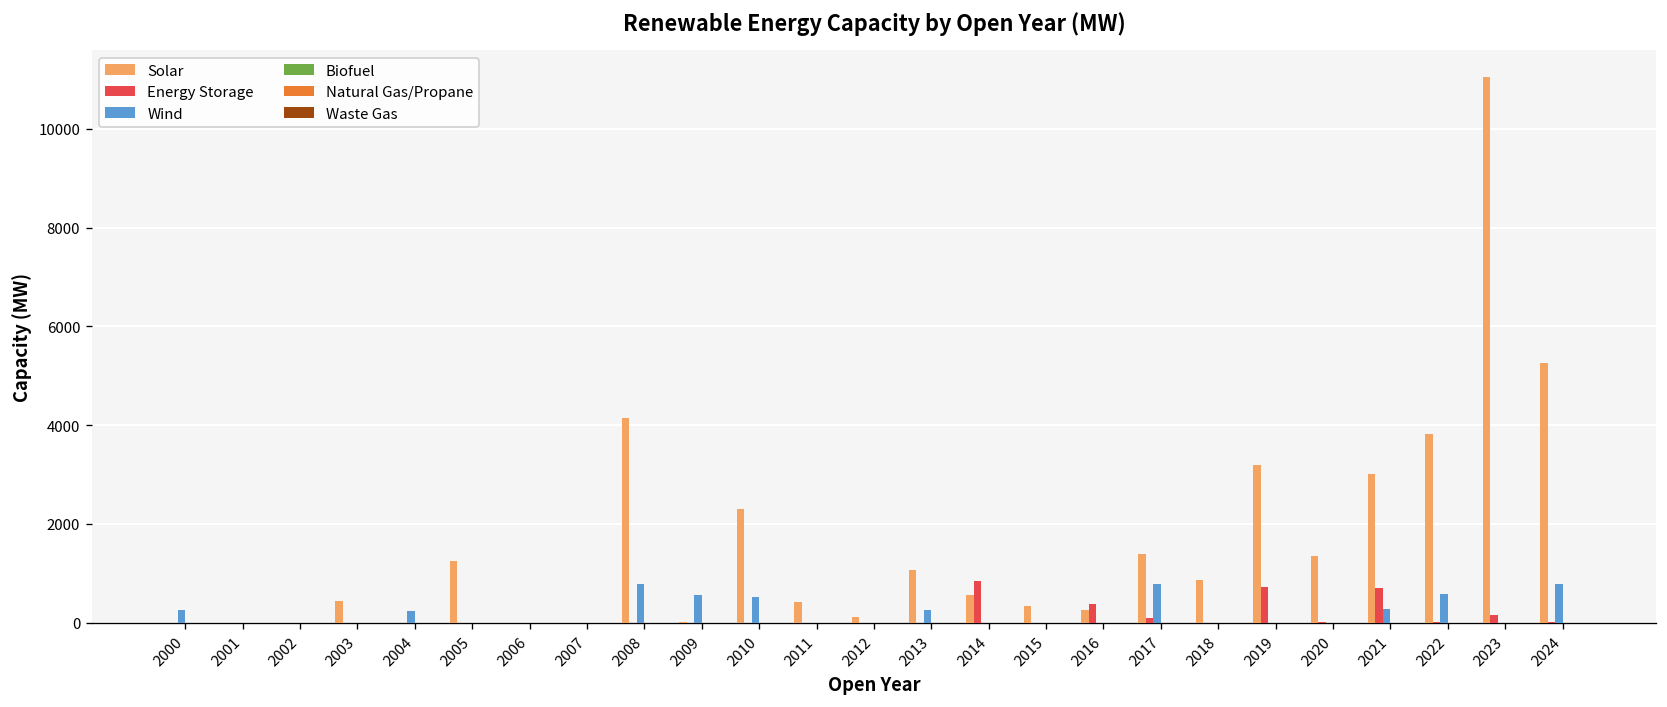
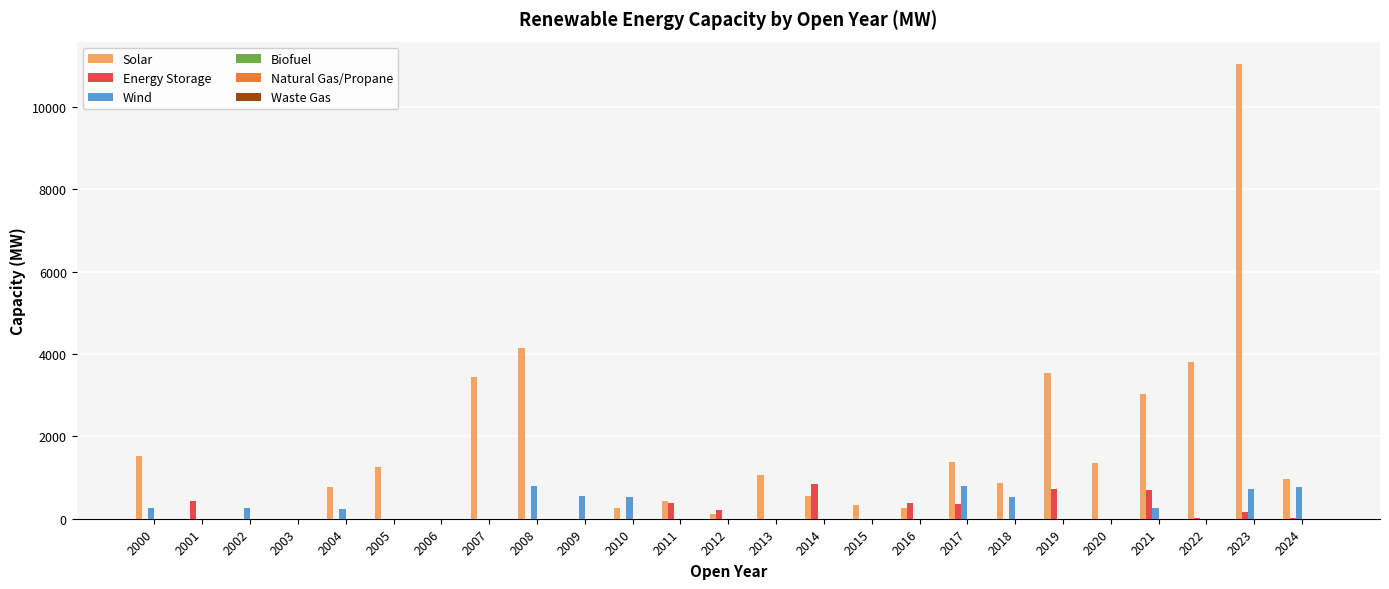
  {
    "Solar": {
-     "2000": 0,
+     "2000": 1500,
      "2001": 0,
      "2002": 0,
-     "2003": 400,
-     "2004": 0,
+     "2003": 0,
+     "2004": 800,
      "2005": 1200,
-     "2007": 0,
+     "2007": 3400,
      "2008": 4100,
-     "2010": 2300,
+     "2010": 300,
      "2011": 400,
      "2012": 100,
      "2013": 1100,
      "2014": 600,
      "2015": 300,
      "2016": 300,
      "2017": 1400,
      "2018": 900,
-     "2019": 3200,
+     "2019": 3500,
      "2020": 1400,
      "2021": 3000,
      "2022": 3800,
      "2023": 11000,
-     "2024": 5300
+     "2024": 1000
    },
    "Energy Storage": {
      "2000": 0,
-     "2001": 0,
+     "2001": 400,
      "2002": 0,
      "2003": 0,
      "2004": 0,
      "2005": 0,
      "2006": 0,
      "2007": 0,
      "2008": 0,
      "2009": 0,
      "2010": 0,
-     "2011": 0,
-     "2012": 0,
+     "2011": 400,
+     "2012": 200,
      "2013": 0,
      "2014": 800,
      "2015": 0,
      "2016": 400,
-     "2017": 100,
+     "2017": 400,
      "2018": 0,
      "2019": 700,
      "2021": 700,
      "2023": 200
    },
    "Wind": {
      "2000": 300,
      "2001": 0,
-     "2002": 0,
+     "2002": 300,
      "2003": 0,
      "2004": 200,
      "2005": 0,
      "2006": 0,
      "2007": 0,
      "2008": 800,
      "2009": 600,
      "2010": 500,
      "2011": 0,
      "2012": 0,
-     "2013": 300,
+     "2013": 0,
      "2014": 0,
      "2015": 0,
      "2016": 0,
      "2017": 800,
-     "2018": 0,
+     "2018": 500,
      "2019": 0,
      "2020": 0,
      "2021": 300,
-     "2022": 600,
-     "2023": 0,
+     "2022": 0,
+     "2023": 700,
      "2024": 800
    },
    "Biofuel": {
      "2000": 0,
      "2001": 0,
      "2002": 0,
      "2003": 0,
      "2004": 0,
      "2005": 0,
      "2006": 0,
      "2007": 0,
      "2008": 0,
      "2009": 0,
      "2010": 0,
      "2011": 0,
      "2012": 0,
      "2013": 0,
      "2014": 0,
      "2015": 0,
      "2016": 0,
      "2017": 0,
      "2018": 0,
      "2019": 0,
      "2020": 0,
      "2021": 0,
      "2022": 0,
      "2023": 0,
      "2024": 0
    },
    "Natural Gas/Propane": {
      "2000": 0,
      "2001": 0,
      "2002": 0,
      "2003": 0,
      "2004": 0,
      "2005": 0,
      "2006": 0,
      "2007": 0,
      "2008": 0,
      "2009": 0,
      "2010": 0,
      "2011": 0,
      "2012": 0,
      "2013": 0,
      "2014": 0,
      "2015": 0,
      "2016": 0,
      "2017": 0,
      "2018": 0,
      "2019": 0,
      "2020": 0,
      "2021": 0,
      "2022": 0,
      "2023": 0,
      "2024": 0
    },
    "Waste Gas": {
      "2000": 0,
      "2001": 0,
      "2002": 0,
      "2003": 0,
      "2004": 0,
      "2005": 0,
      "2006": 0,
      "2007": 0,
      "2008": 0,
      "2009": 0,
      "2010": 0,
      "2011": 0,
      "2012": 0,
      "2013": 0,
      "2014": 0,
      "2015": 0,
      "2016": 0,
      "2017": 0,
      "2018": 0,
      "2019": 0,
      "2020": 0,
      "2021": 0,
      "2022": 0,
      "2023": 0,
      "2024": 0
    }
  }
